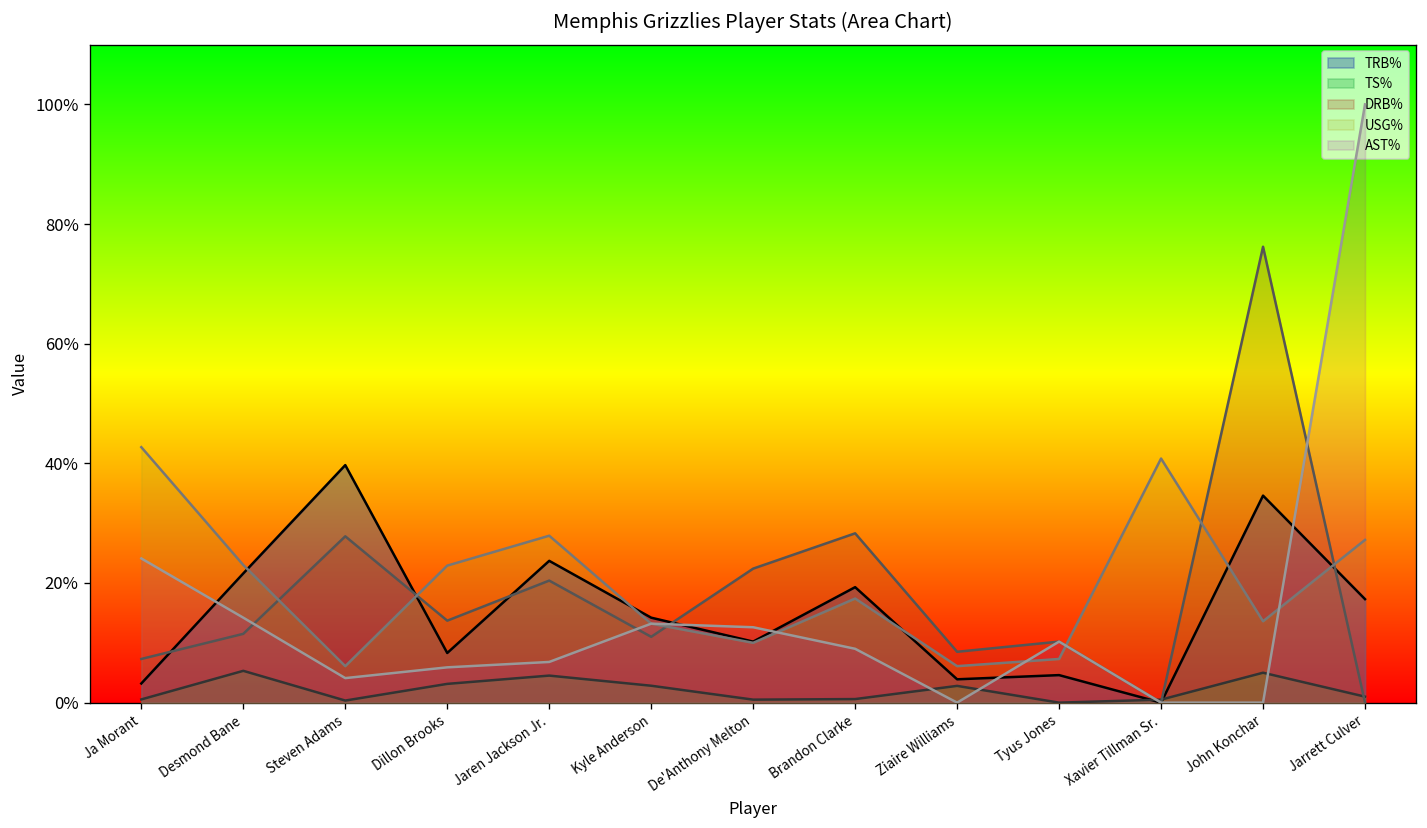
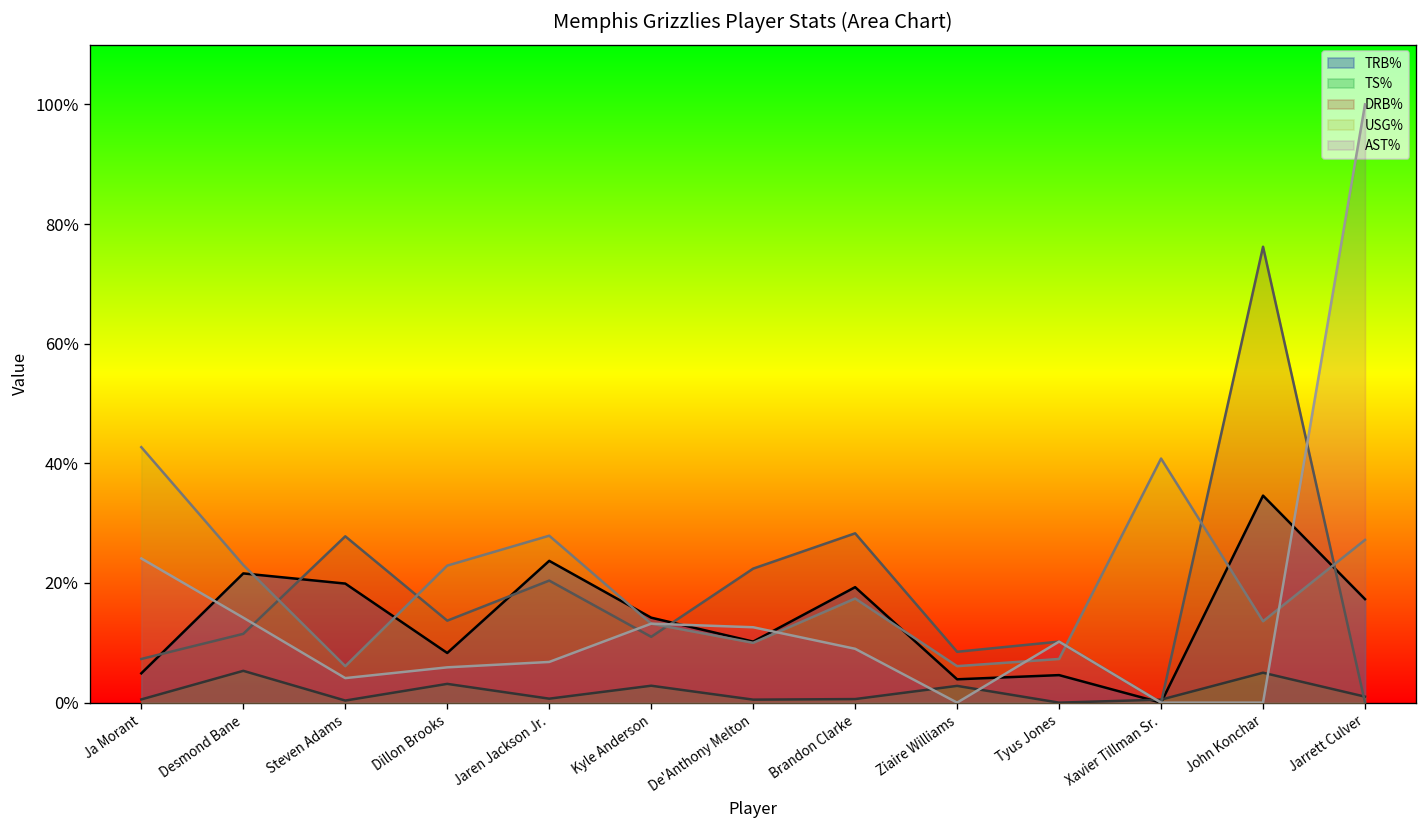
  {
    "TRB%": {
-     "Ja Morant": "3%",
+     "Ja Morant": "5%",
      "Desmond Bane": "22%",
-     "Steven Adams": "40%",
+     "Steven Adams": "20%",
      "Dillon Brooks": "8%",
      "Jaren Jackson Jr.": "24%",
      "Kyle Anderson": "14%",
      "Brandon Clarke": "19%",
      "Ziaire Williams": "4%",
      "Tyus Jones": "5%",
      "John Konchar": "35%",
      "Jarrett Culver": "17%"
    },
    "TS%": {
      "Ja Morant": "1%",
      "Desmond Bane": "5%",
      "Steven Adams": "0%",
      "Dillon Brooks": "3%",
-     "Jaren Jackson Jr.": "5%",
+     "Jaren Jackson Jr.": "1%",
      "Kyle Anderson": "3%",
      "De'Anthony Melton": "1%",
      "Brandon Clarke": "1%",
      "Ziaire Williams": "3%",
      "Tyus Jones": "0%",
      "John Konchar": "5%",
      "Jarrett Culver": "1%"
    }
  }
